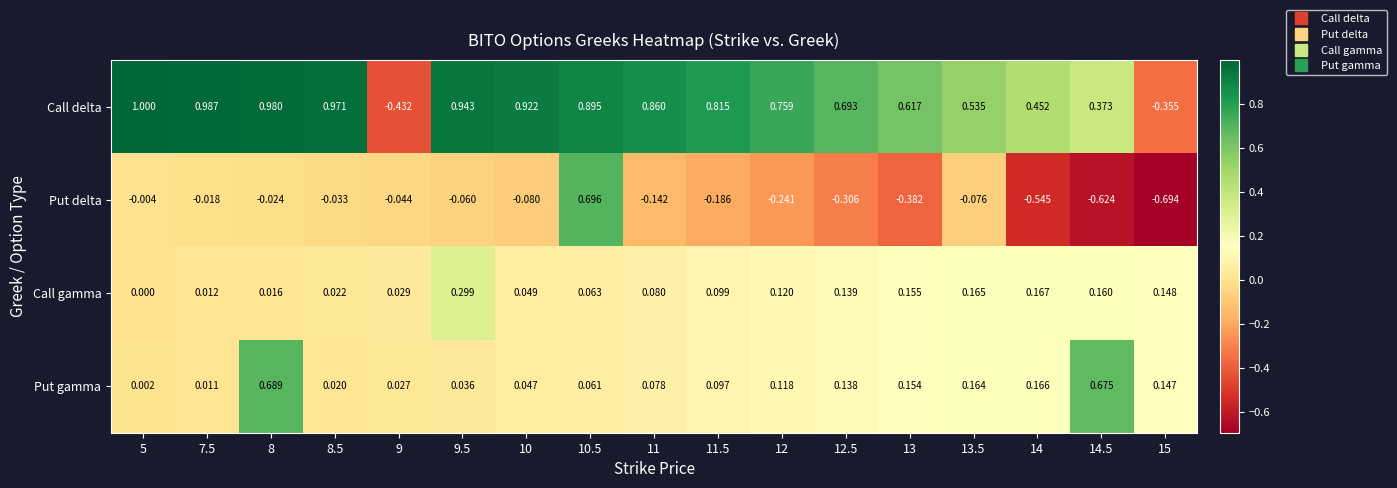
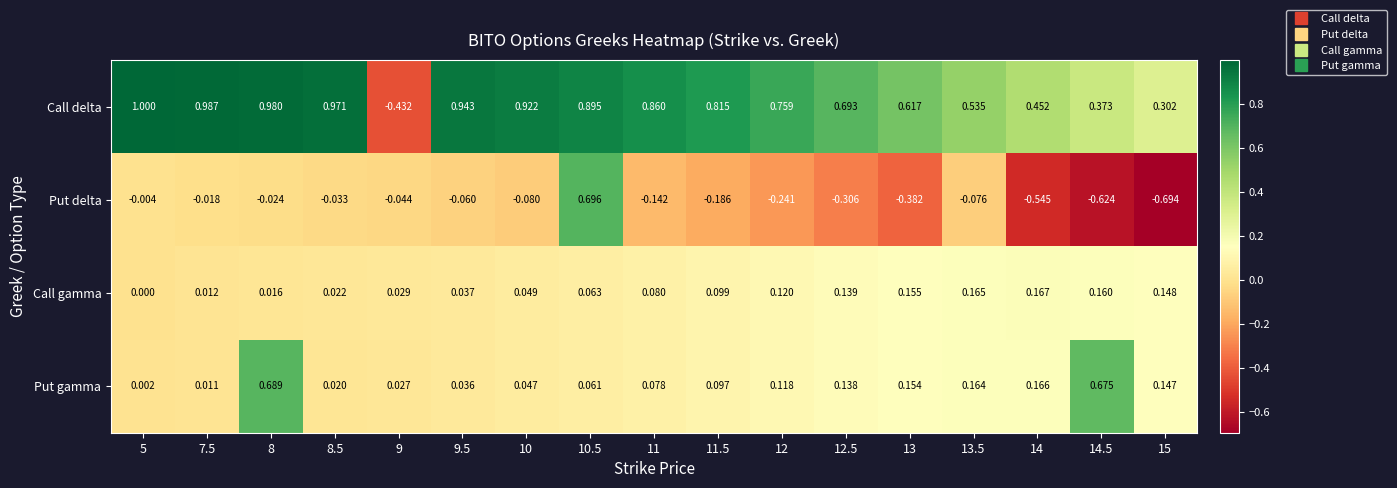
  {
    "Call delta": {
      "5": 1.000,
      "7.5": 0.987,
      "8": 0.980,
      "8.5": 0.971,
      "9": -0.432,
      "9.5": 0.943,
      "10": 0.922,
      "10.5": 0.895,
      "11": 0.860,
      "11.5": 0.815,
      "12": 0.759,
      "12.5": 0.693,
      "13": 0.617,
      "13.5": 0.535,
      "14": 0.452,
      "14.5": 0.373,
-     "15": -0.355
+     "15": 0.302
    },
    "Put delta": {
      "5": -0.004,
      "7.5": -0.018,
      "8": -0.024,
      "8.5": -0.033,
      "9": -0.044,
      "9.5": -0.060,
      "10": -0.080,
      "10.5": 0.696,
      "11": -0.142,
      "11.5": -0.186,
      "12": -0.241,
      "12.5": -0.306,
      "13": -0.382,
      "13.5": -0.076,
      "14": -0.545,
      "14.5": -0.624,
      "15": -0.694
    },
    "Call gamma": {
      "5": 0.000,
      "7.5": 0.012,
      "8": 0.016,
      "8.5": 0.022,
      "9": 0.029,
-     "9.5": 0.299,
+     "9.5": 0.037,
      "10": 0.049,
      "10.5": 0.063,
      "11": 0.080,
      "11.5": 0.099,
      "12": 0.120,
      "12.5": 0.139,
      "13": 0.155,
      "13.5": 0.165,
      "14": 0.167,
      "14.5": 0.160,
      "15": 0.148
    },
    "Put gamma": {
      "5": 0.002,
      "7.5": 0.011,
      "8": 0.689,
      "8.5": 0.020,
      "9": 0.027,
      "9.5": 0.036,
      "10": 0.047,
      "10.5": 0.061,
      "11": 0.078,
      "11.5": 0.097,
      "12": 0.118,
      "12.5": 0.138,
      "13": 0.154,
      "13.5": 0.164,
      "14": 0.166,
      "14.5": 0.675,
      "15": 0.147
    }
  }
